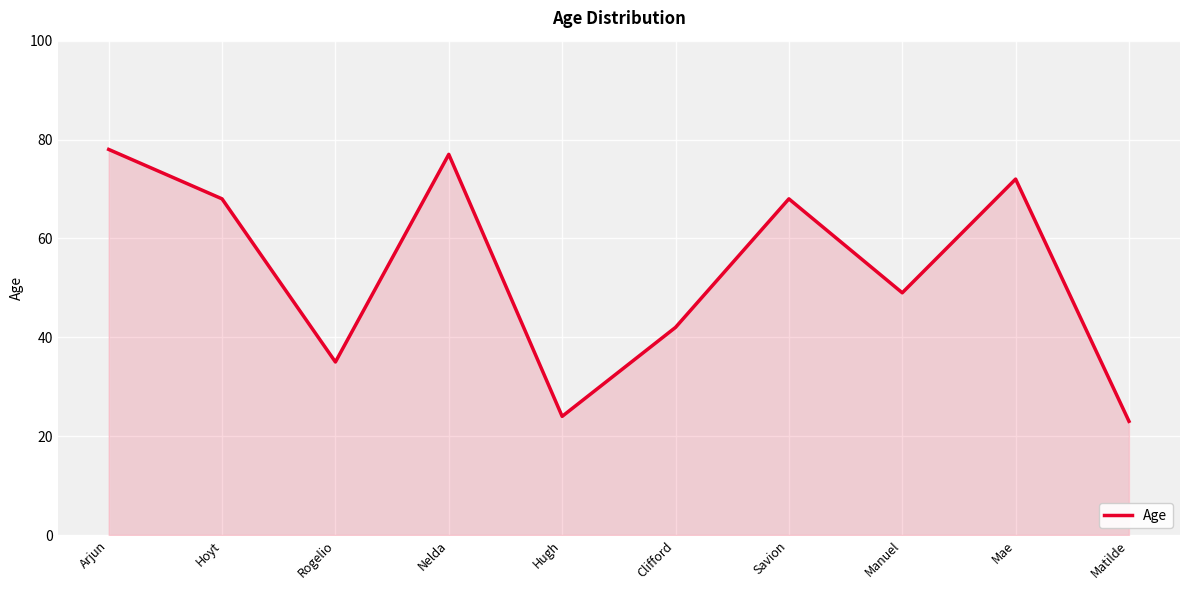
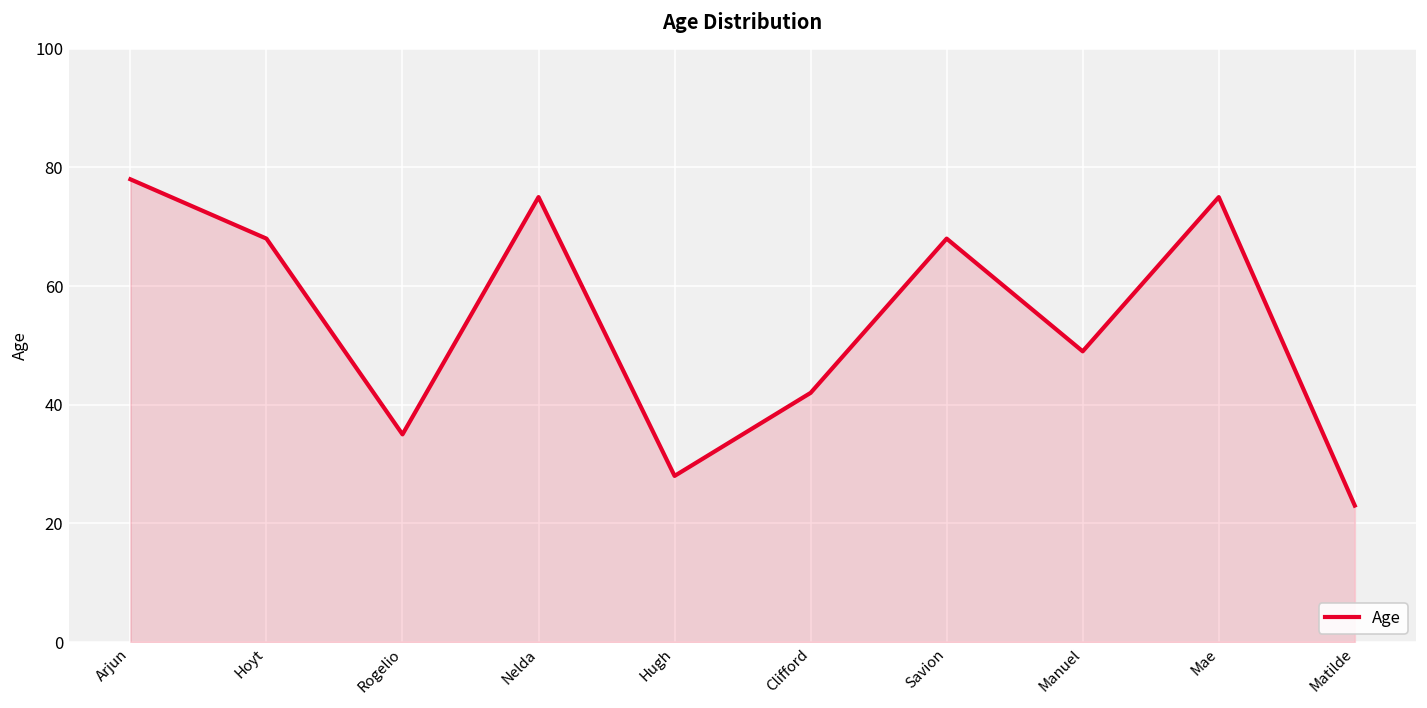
  {
    "Arjun": 78,
    "Hoyt": 68,
    "Rogelio": 35,
-   "Nelda": 77,
-   "Hugh": 24,
+   "Nelda": 75,
+   "Hugh": 28,
    "Clifford": 42,
    "Savion": 68,
    "Manuel": 49,
-   "Mae": 72,
+   "Mae": 75,
    "Matilde": 23
  }
